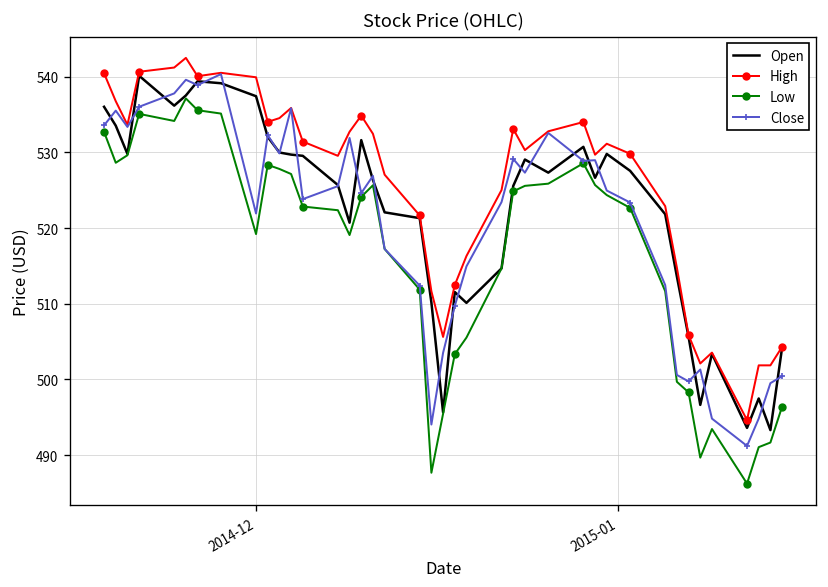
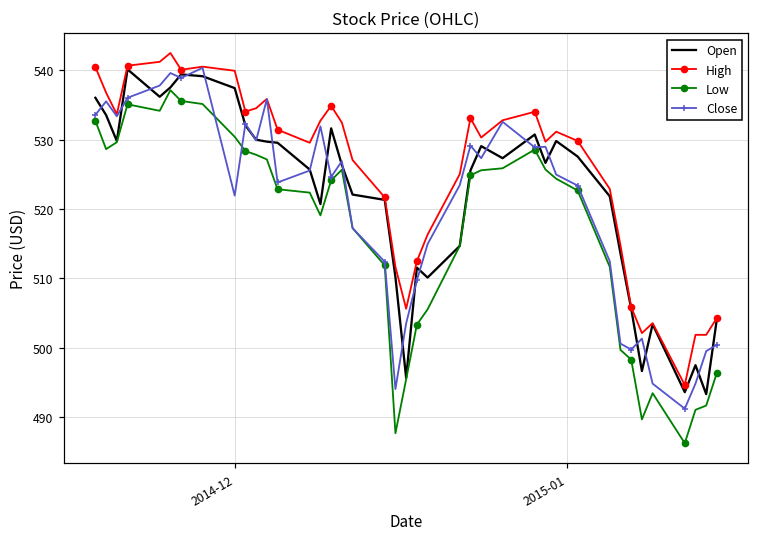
  {
    "Open": {
      "2014-12": 537
    },
    "High": {
      "2014-12": 540
    },
    "Low": {
-     "2014-12": 519
+     "2014-12": 530
    },
    "Close": {
      "2014-12": 522
    }
  }
